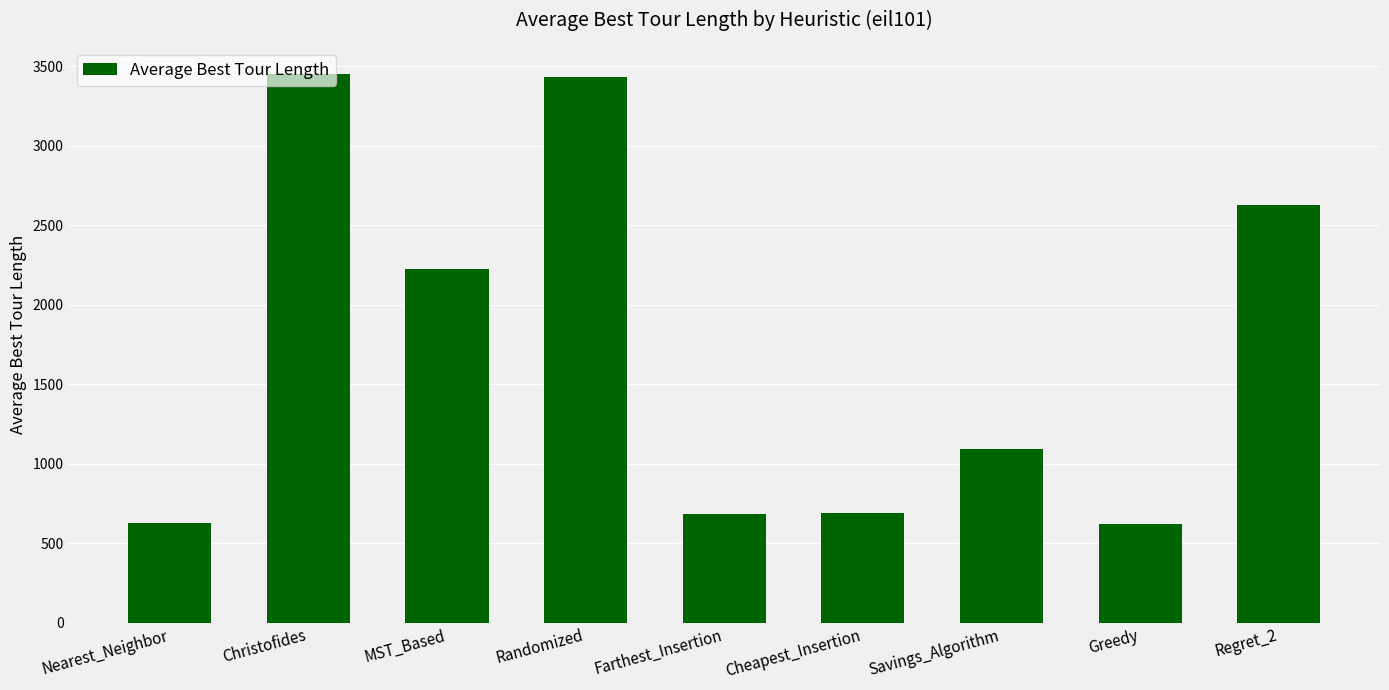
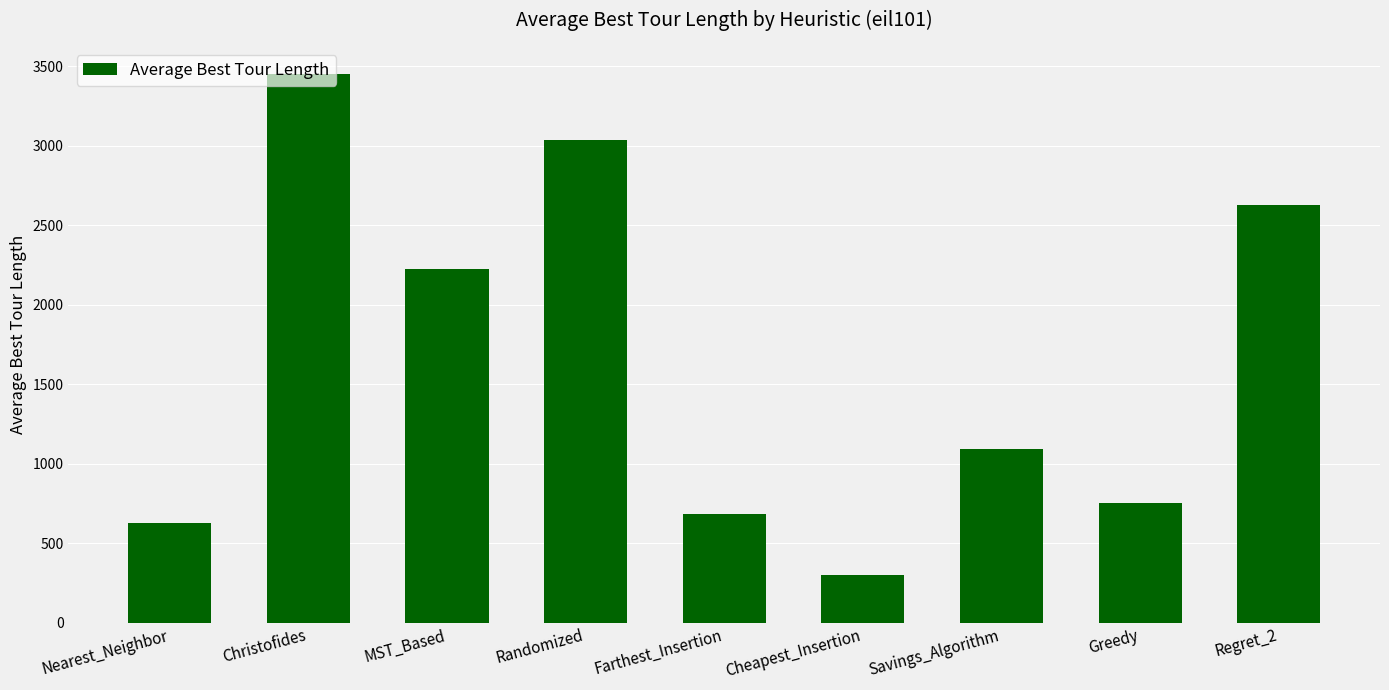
  {
    "Nearest_Neighbor": 630,
    "MST_Based": 2220,
-   "Randomized": 3430,
+   "Randomized": 3040,
    "Farthest_Insertion": 690,
-   "Cheapest_Insertion": 690,
+   "Cheapest_Insertion": 300,
    "Savings_Algorithm": 1090,
-   "Greedy": 620,
+   "Greedy": 750,
    "Regret_2": 2630
  }
